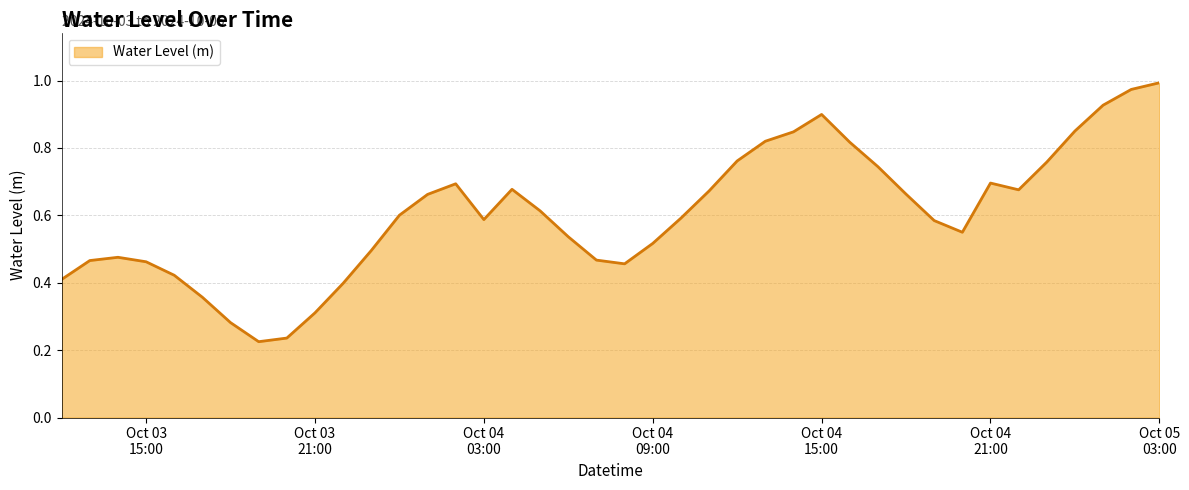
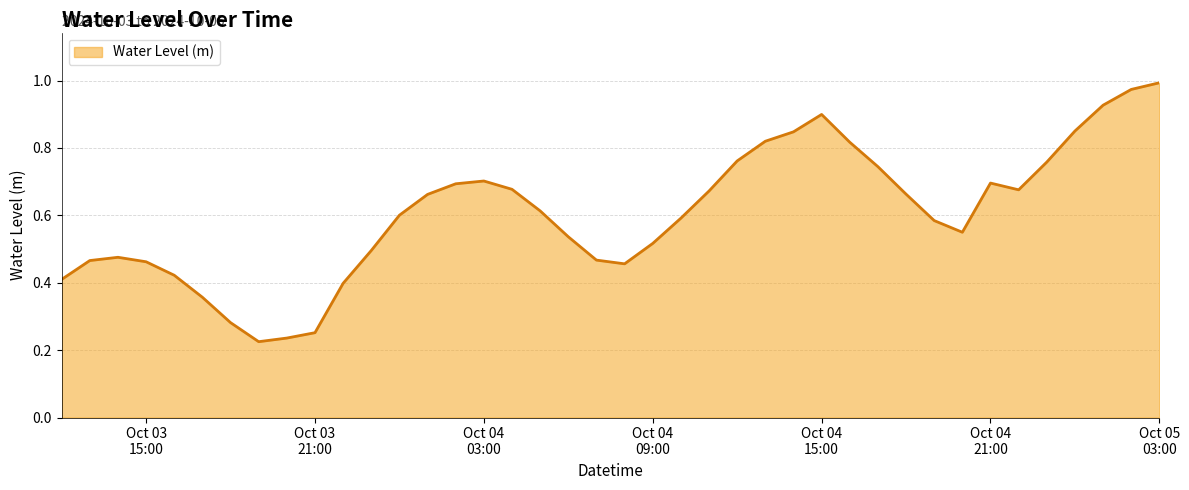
  {
    "Oct 03 15:00": 0.46,
-   "Oct 03 21:00": 0.31,
-   "Oct 04 03:00": 0.59,
+   "Oct 03 21:00": 0.25,
+   "Oct 04 03:00": 0.70,
    "Oct 04 09:00": 0.52,
    "Oct 04 15:00": 0.90,
    "Oct 04 21:00": 0.70,
    "Oct 05 03:00": 0.99
  }
